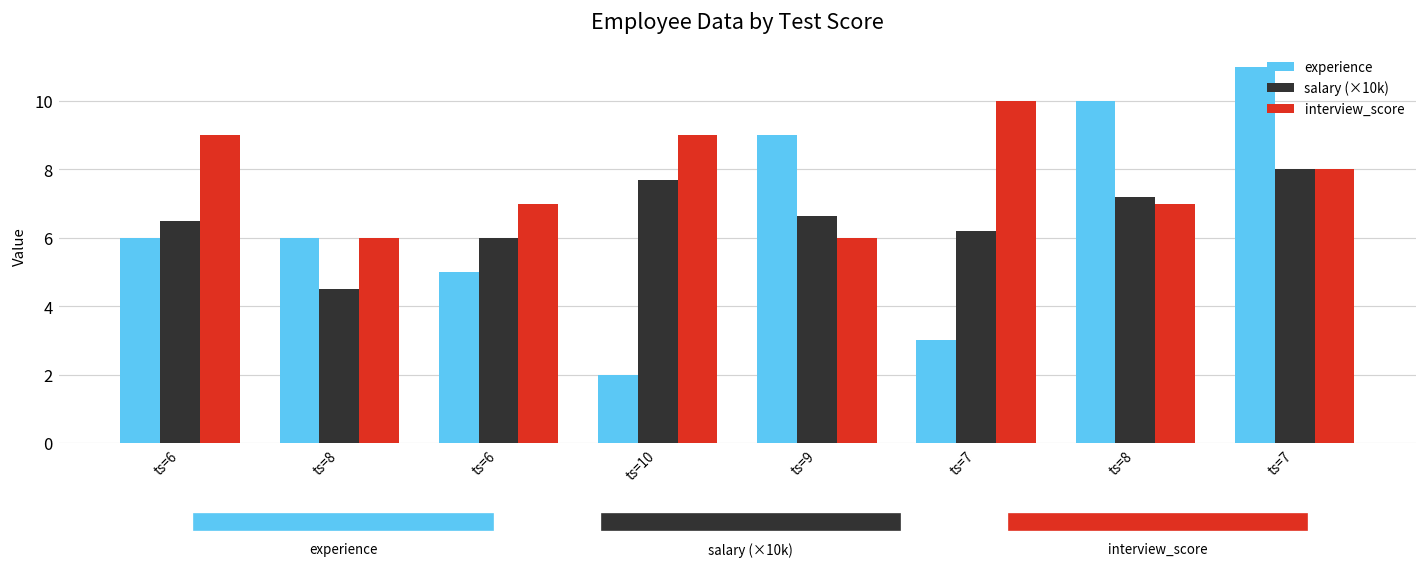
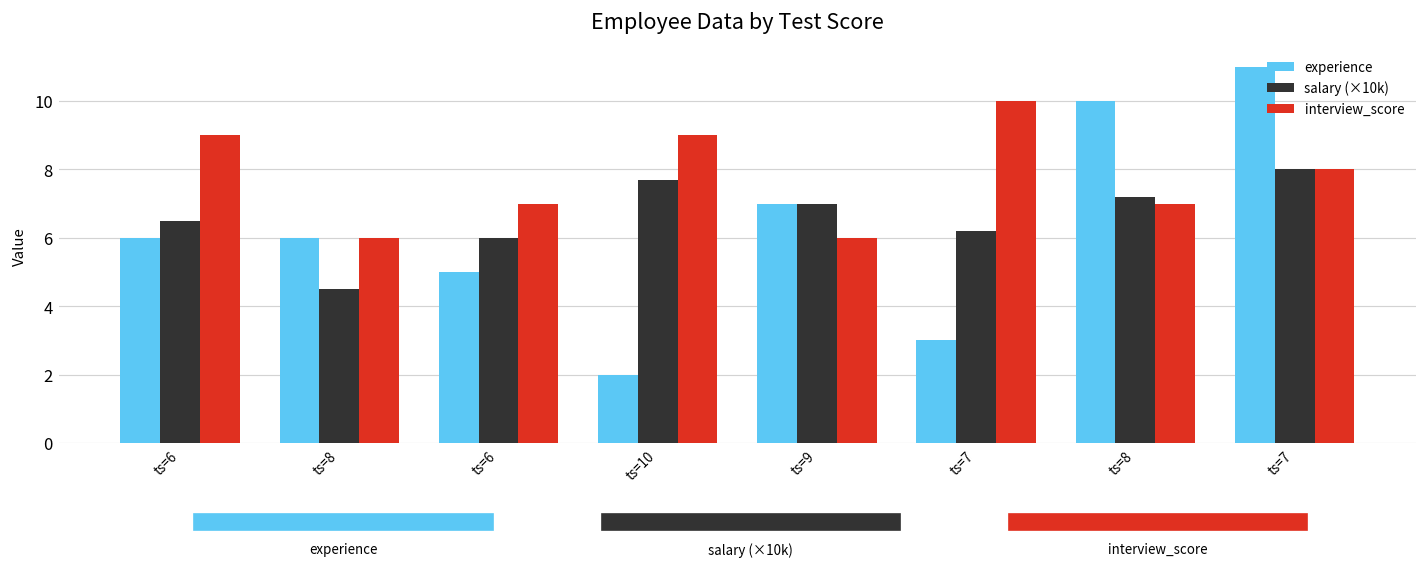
  {
    "experience": {
      "ts=10": 2,
-     "ts=9": 9
+     "ts=9": 7
    },
    "salary (×10k)": {
      "ts=10": 7.7,
-     "ts=9": 6.6
+     "ts=9": 7.0
    },
    "interview_score": {
      "ts=10": 9.0,
      "ts=9": 6.0
    }
  }
